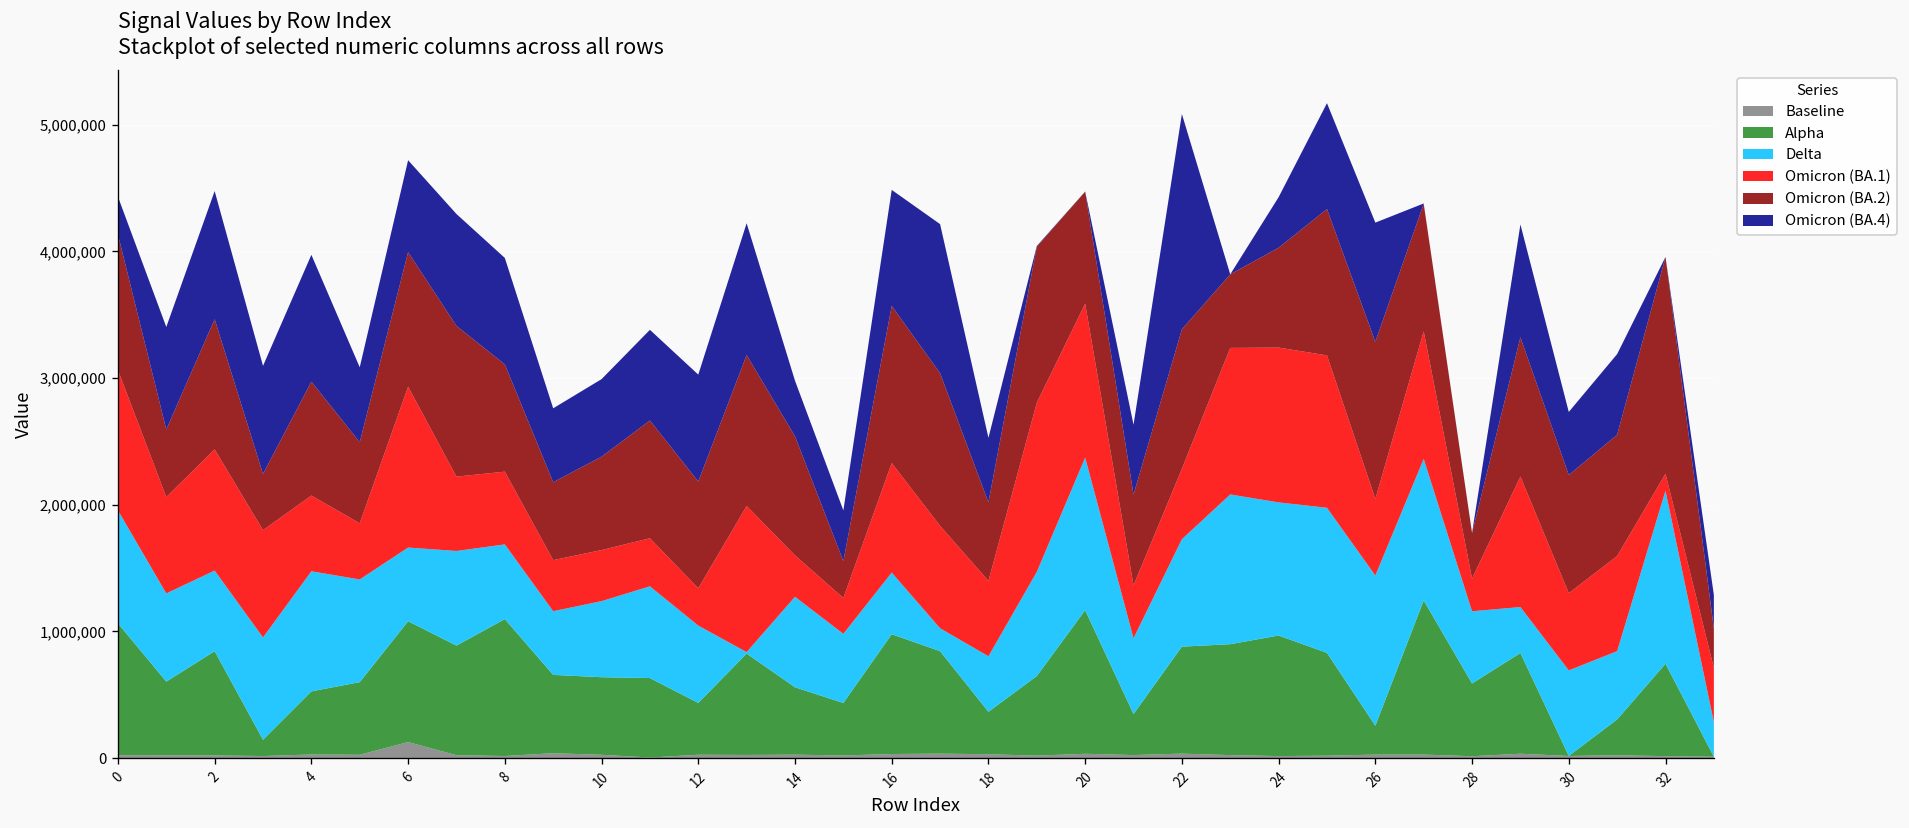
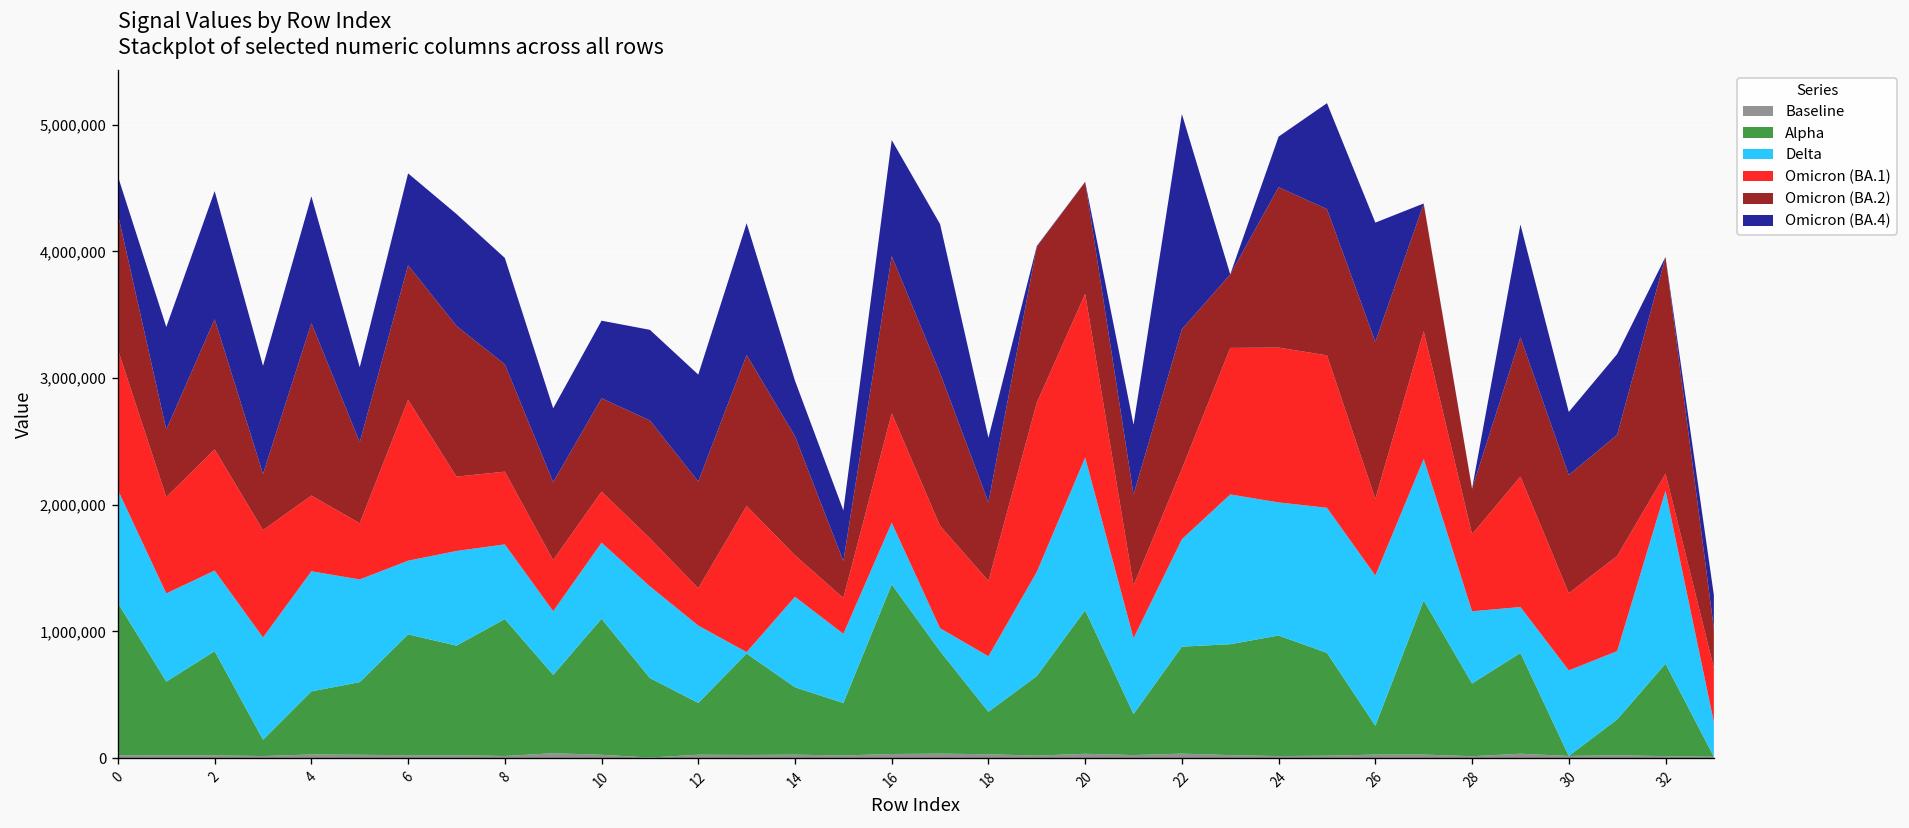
  {
    "Baseline": {
      "0": "20,000",
      "4": "30,000",
-     "6": "130,000",
+     "6": "20,000",
      "10": "30,000",
      "12": "30,000",
      "14": "30,000",
      "16": "30,000",
      "18": "30,000",
      "20": "30,000",
      "22": "40,000",
      "26": "30,000"
    },
    "Alpha": {
-     "0": "1,040,000",
+     "0": "1,200,000",
      "2": "820,000",
      "4": "500,000",
      "6": "950,000",
      "8": "1,080,000",
-     "10": "610,000",
+     "10": "1,070,000",
      "12": "410,000",
      "14": "530,000",
-     "16": "950,000",
+     "16": "1,340,000",
      "18": "330,000",
      "20": "1,130,000",
      "22": "840,000",
      "24": "950,000",
      "26": "230,000",
      "28": "570,000",
      "32": "730,000"
    },
    "Delta": {
      "0": "890,000",
      "2": "640,000",
      "4": "950,000",
      "6": "580,000",
      "8": "590,000",
      "10": "600,000",
      "12": "610,000",
      "14": "710,000",
      "16": "490,000",
      "18": "440,000",
      "20": "1,200,000",
      "22": "850,000",
      "24": "1,050,000",
      "26": "1,190,000",
      "28": "570,000",
      "30": "680,000",
      "32": "1,370,000"
    },
    "Omicron (BA.1)": {
      "0": "1,110,000",
      "2": "960,000",
      "4": "600,000",
      "6": "1,270,000",
      "8": "570,000",
      "10": "400,000",
      "12": "290,000",
      "14": "330,000",
      "16": "860,000",
      "18": "590,000",
-     "20": "1,210,000",
+     "20": "1,290,000",
      "22": "560,000",
      "24": "1,220,000",
      "26": "600,000",
-     "28": "260,000",
+     "28": "610,000",
      "30": "610,000",
      "32": "130,000"
    },
    "Omicron (BA.2)": {
      "0": "1,070,000",
      "2": "1,030,000",
-     "4": "900,000",
+     "4": "1,360,000",
      "6": "1,060,000",
      "8": "850,000",
      "10": "740,000",
      "12": "840,000",
      "14": "940,000",
      "16": "1,240,000",
      "18": "620,000",
      "22": "1,100,000",
-     "24": "790,000",
+     "24": "1,270,000",
      "26": "1,240,000",
      "30": "930,000"
    },
    "Omicron (BA.4)": {
      "0": "300,000",
      "2": "1,010,000",
      "4": "1,000,000",
      "6": "730,000",
      "8": "840,000",
      "10": "610,000",
      "12": "840,000",
      "14": "440,000",
      "16": "920,000",
      "18": "510,000",
      "22": "1,700,000",
      "24": "400,000",
      "26": "940,000",
      "30": "500,000"
    }
  }
